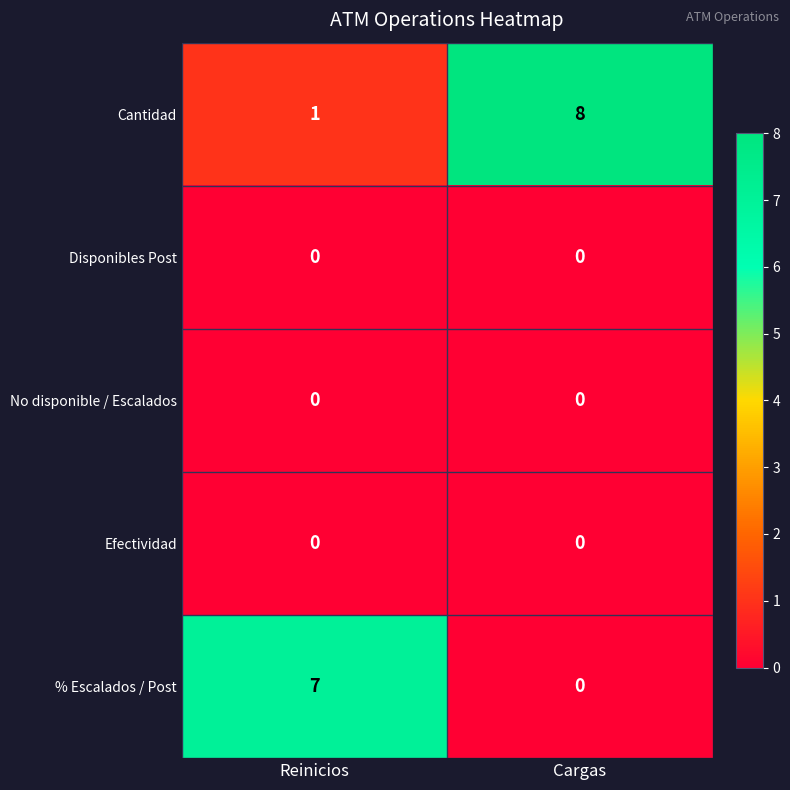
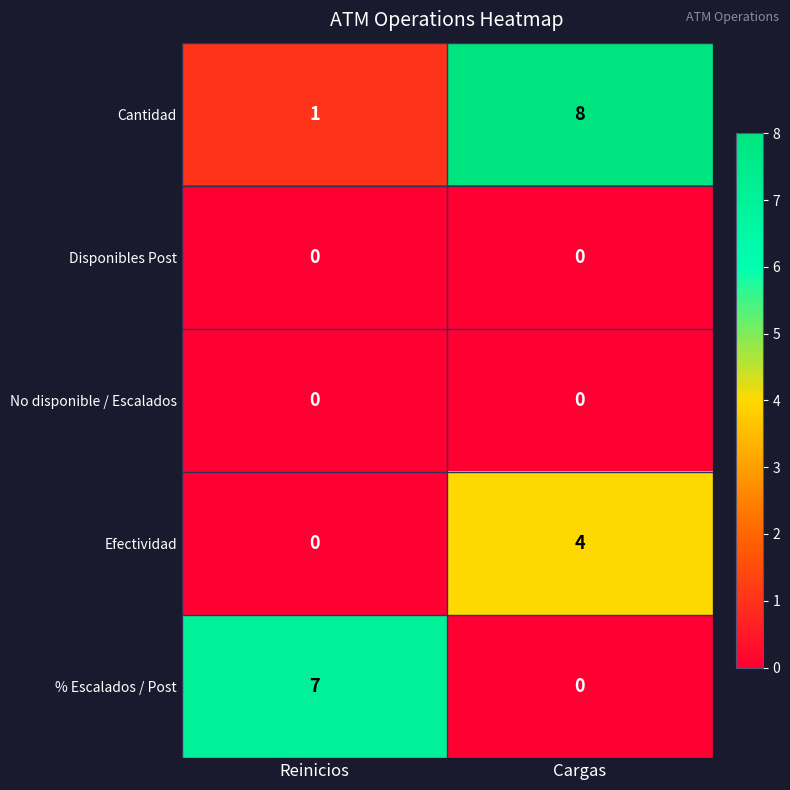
  {
    "Cantidad": {
      "Reinicios": 1,
      "Cargas": 8
    },
    "Disponibles Post": {
      "Reinicios": 0,
      "Cargas": 0
    },
    "No disponible / Escalados": {
      "Reinicios": 0,
      "Cargas": 0
    },
    "Efectividad": {
      "Reinicios": 0,
-     "Cargas": 0
+     "Cargas": 4
    },
    "% Escalados / Post": {
      "Reinicios": 7,
      "Cargas": 0
    }
  }
